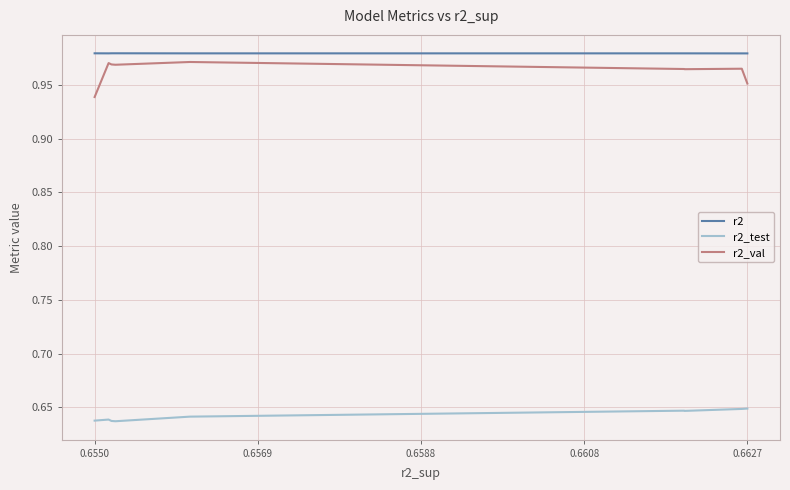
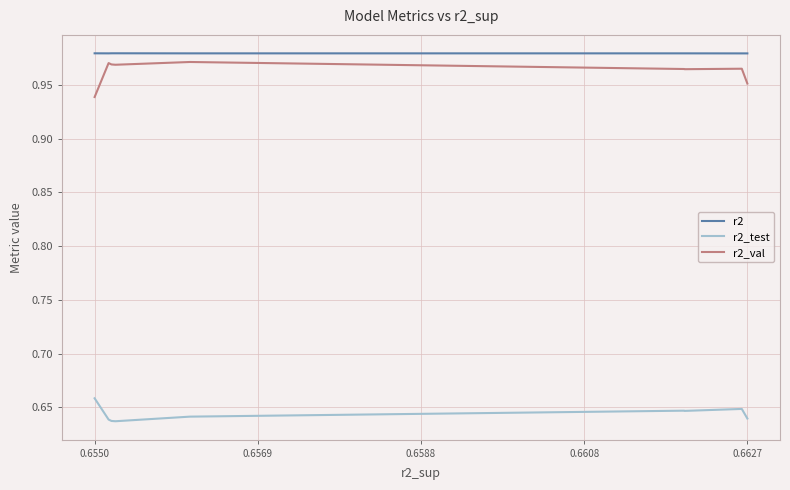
  {
    "r2": {
      "0.6550": 0.979,
      "0.6627": 0.979
    },
    "r2_test": {
-     "0.6550": 0.638,
-     "0.6627": 0.649
+     "0.6550": 0.658,
+     "0.6627": 0.640
    },
    "r2_val": {
      "0.6550": 0.939,
      "0.6627": 0.951
    }
  }
